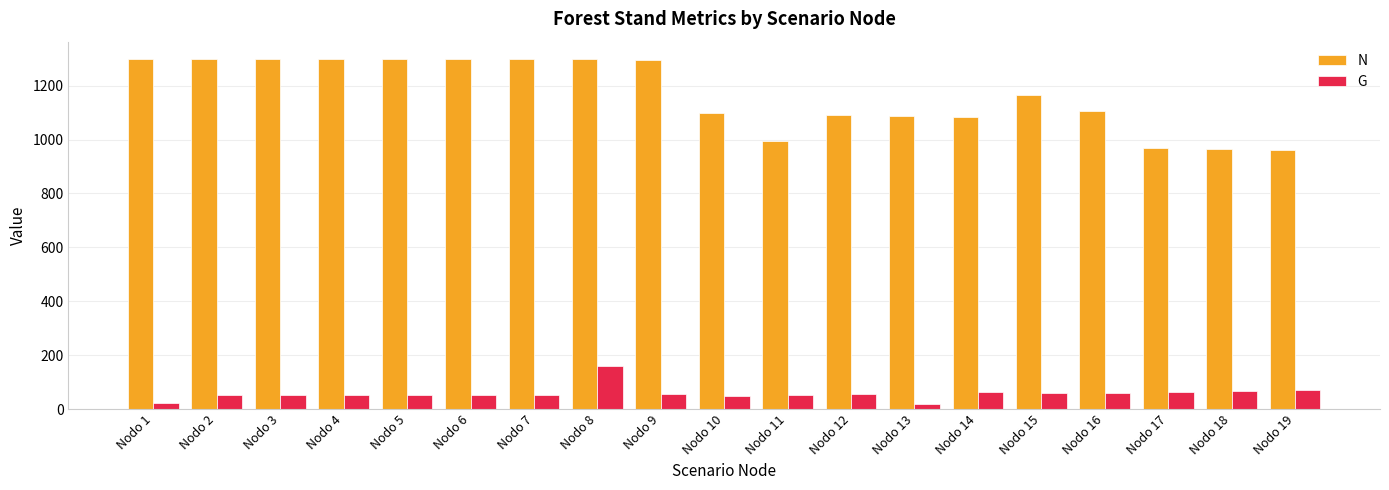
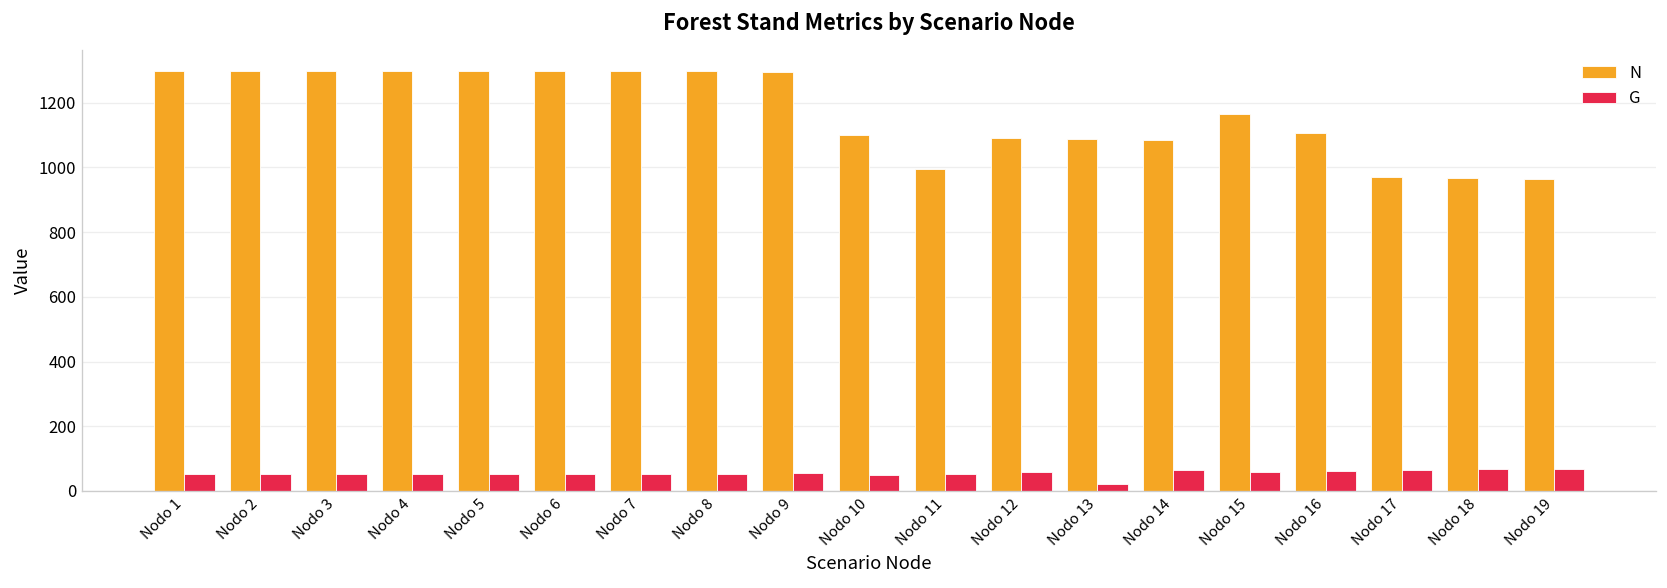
  {
    "N": {
      "Nodo 1": 1300,
      "Nodo 2": 1300,
      "Nodo 3": 1300,
      "Nodo 4": 1300,
      "Nodo 5": 1300,
      "Nodo 6": 1300,
      "Nodo 7": 1300,
      "Nodo 8": 1300,
      "Nodo 9": 1290,
      "Nodo 10": 1100,
      "Nodo 11": 990,
      "Nodo 12": 1090,
      "Nodo 13": 1090,
      "Nodo 14": 1080,
      "Nodo 15": 1160,
      "Nodo 16": 1110,
      "Nodo 17": 970,
      "Nodo 18": 970,
      "Nodo 19": 960
    },
    "G": {
-     "Nodo 1": 20,
+     "Nodo 1": 50,
      "Nodo 2": 50,
      "Nodo 3": 50,
      "Nodo 4": 50,
      "Nodo 5": 50,
      "Nodo 6": 50,
      "Nodo 7": 50,
-     "Nodo 8": 160,
+     "Nodo 8": 50,
      "Nodo 9": 60,
      "Nodo 10": 50,
      "Nodo 11": 50,
      "Nodo 12": 60,
      "Nodo 13": 20,
      "Nodo 14": 60,
      "Nodo 15": 60,
      "Nodo 16": 60,
      "Nodo 17": 60,
      "Nodo 18": 70,
      "Nodo 19": 70
    }
  }
